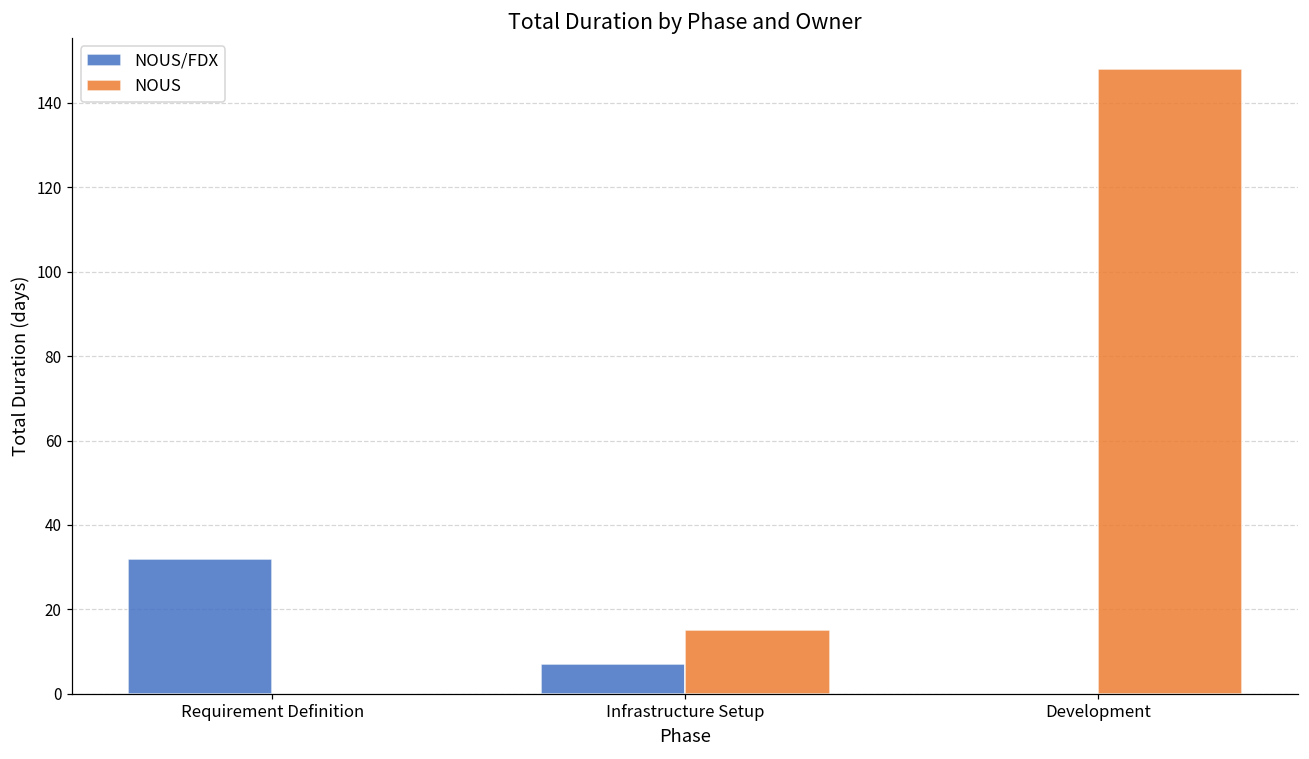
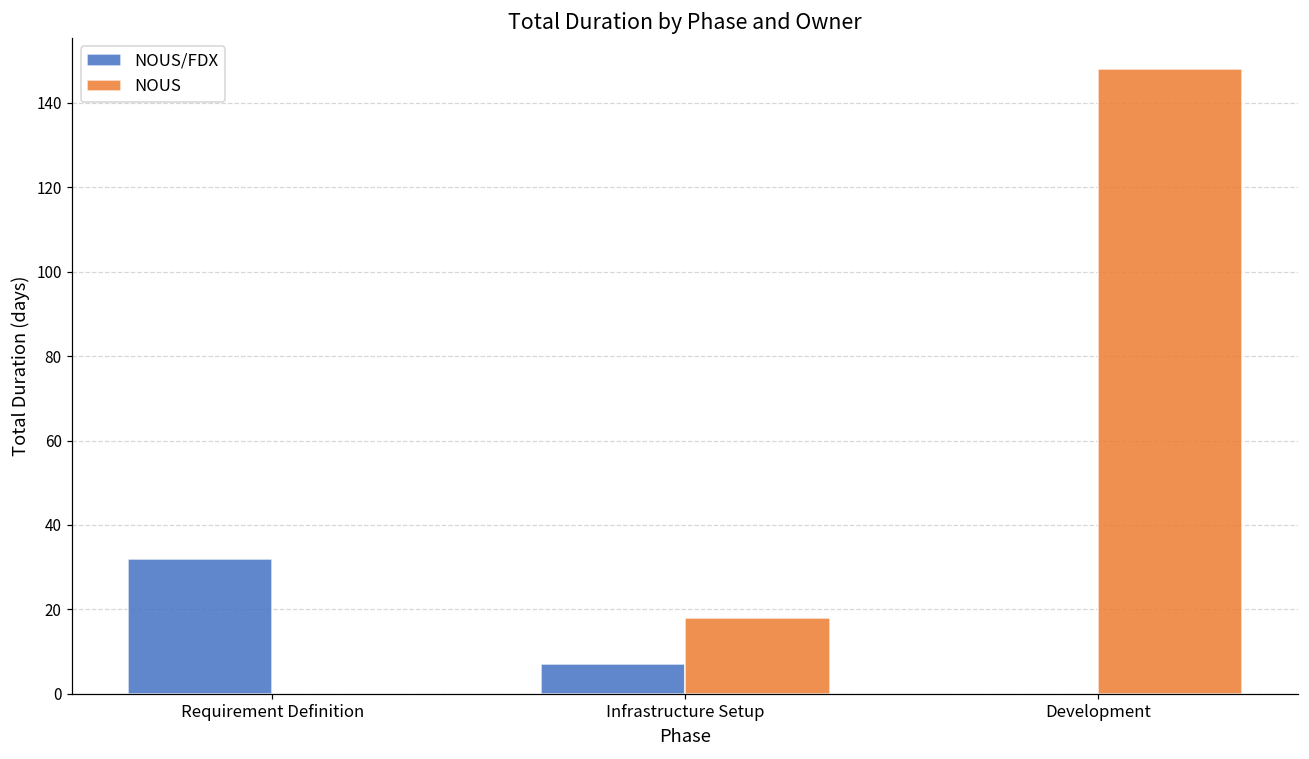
  {
    "NOUS/FDX": {
      "Requirement Definition": 32,
      "Infrastructure Setup": 7,
      "Development": 0
    },
    "NOUS": {
      "Requirement Definition": 0,
-     "Infrastructure Setup": 15,
+     "Infrastructure Setup": 18,
      "Development": 148
    }
  }
